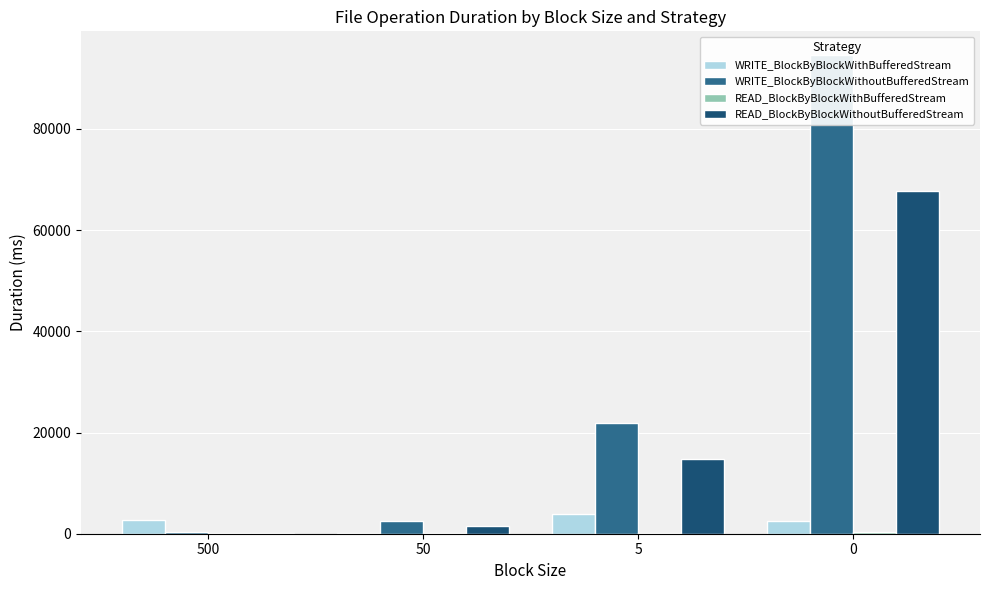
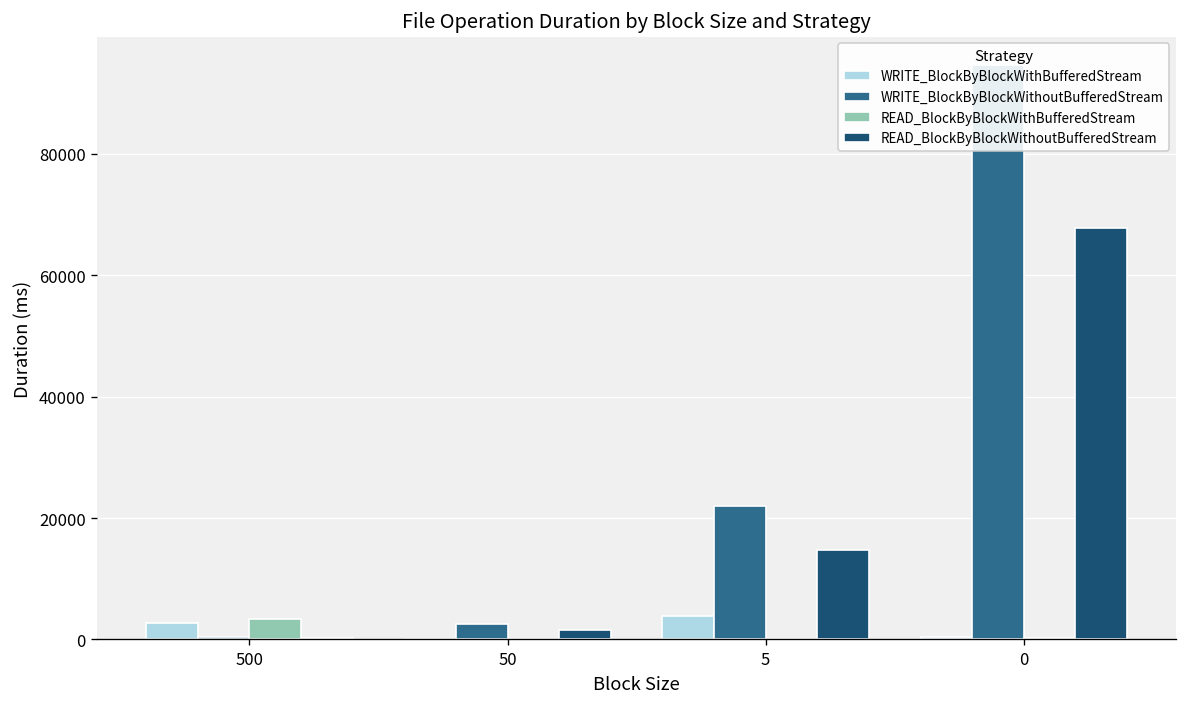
  {
    "WRITE_BlockByBlockWithBufferedStream": {
      "500": 3000,
      "5": 4000,
-     "0": 2000
+     "0": 0
    },
    "READ_BlockByBlockWithBufferedStream": {
-     "500": 0
+     "500": 3000
    }
  }
